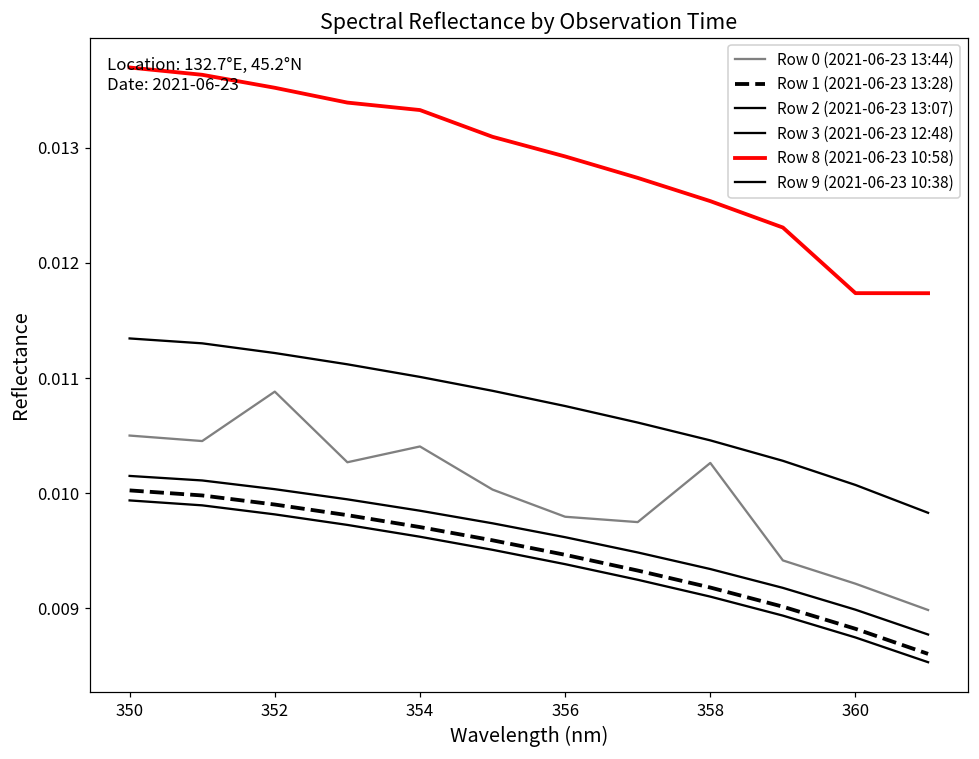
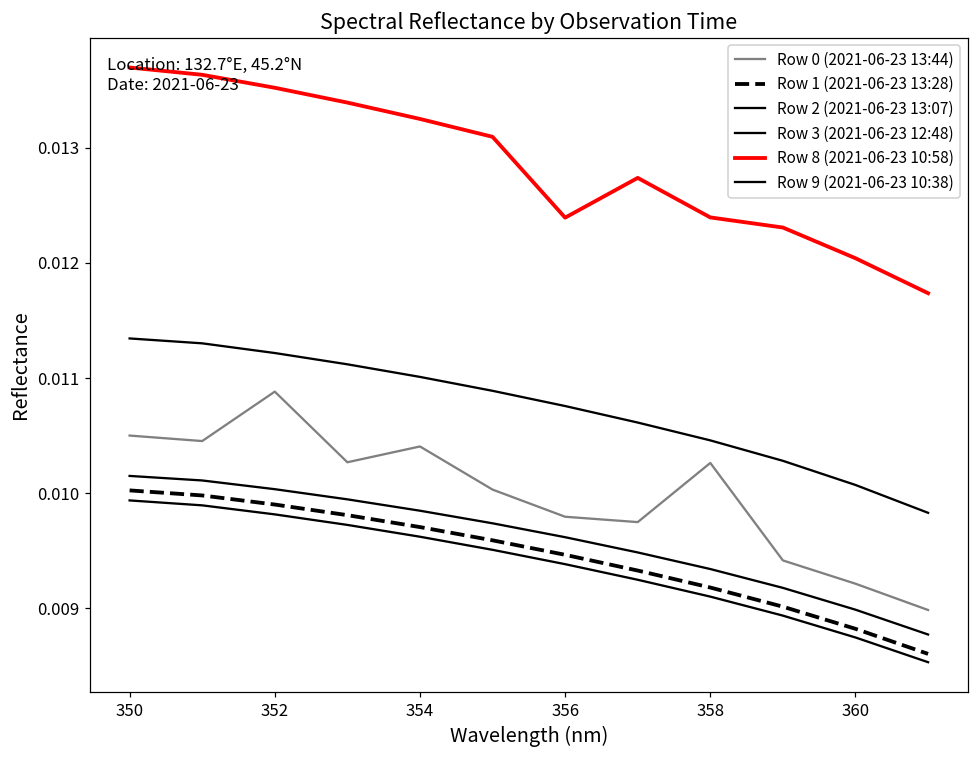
  {
    "Row 0 (2021-06-23 13:44)": {
      "350": 0.01050,
      "352": 0.01088,
      "354": 0.01041,
      "356": 0.00979,
      "358": 0.01026,
      "360": 0.00921
    },
    "Row 8 (2021-06-23 10:58)": {
-     "354": 0.01333,
-     "356": 0.01292,
-     "358": 0.01254,
-     "360": 0.01174
+     "354": 0.01325,
+     "356": 0.01239,
+     "358": 0.01240,
+     "360": 0.01204
    }
  }
